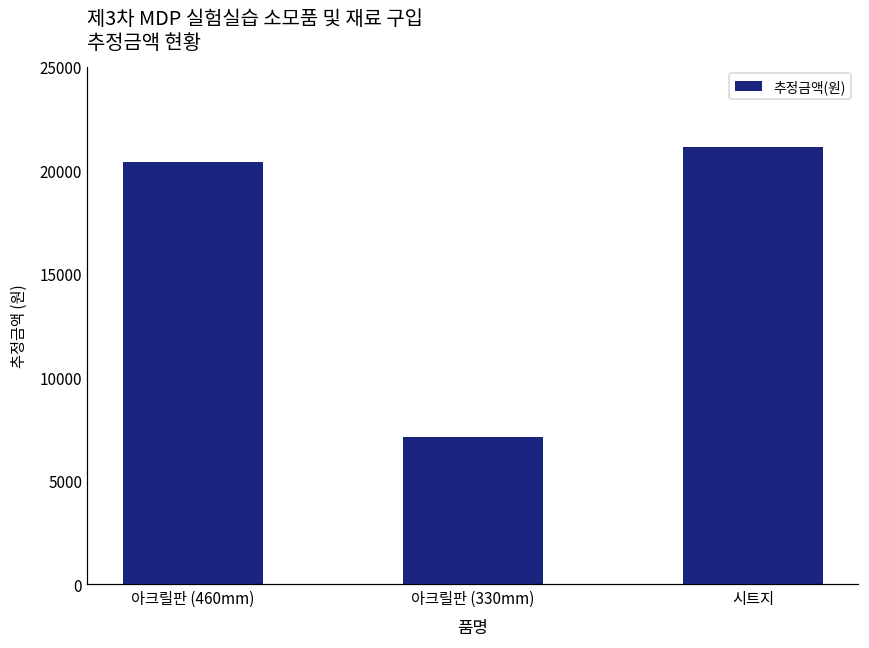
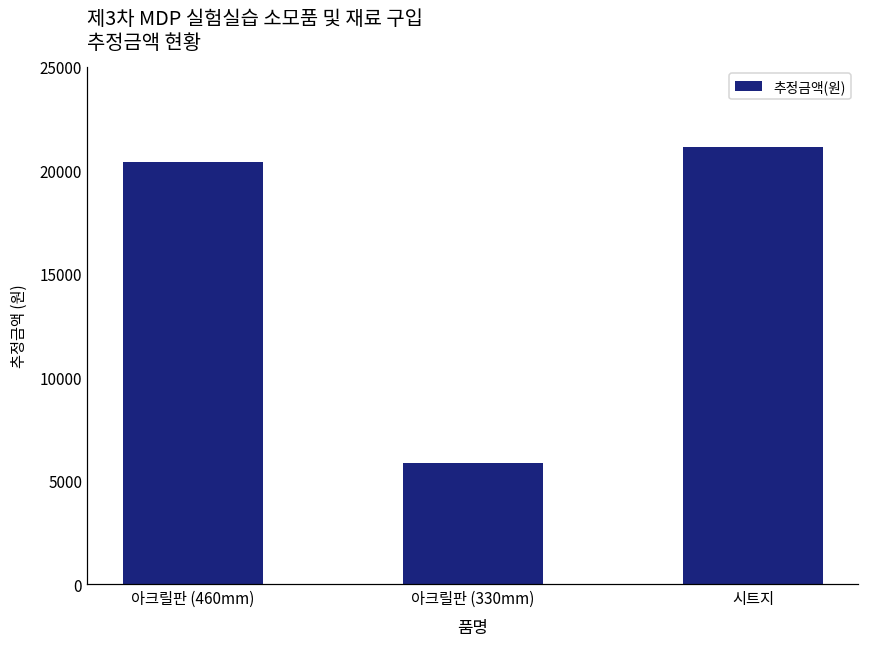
  {
    "아크릴판 (460mm)": 20400,
-   "아크릴판 (330mm)": 7100,
+   "아크릴판 (330mm)": 5900,
    "시트지": 21100
  }
